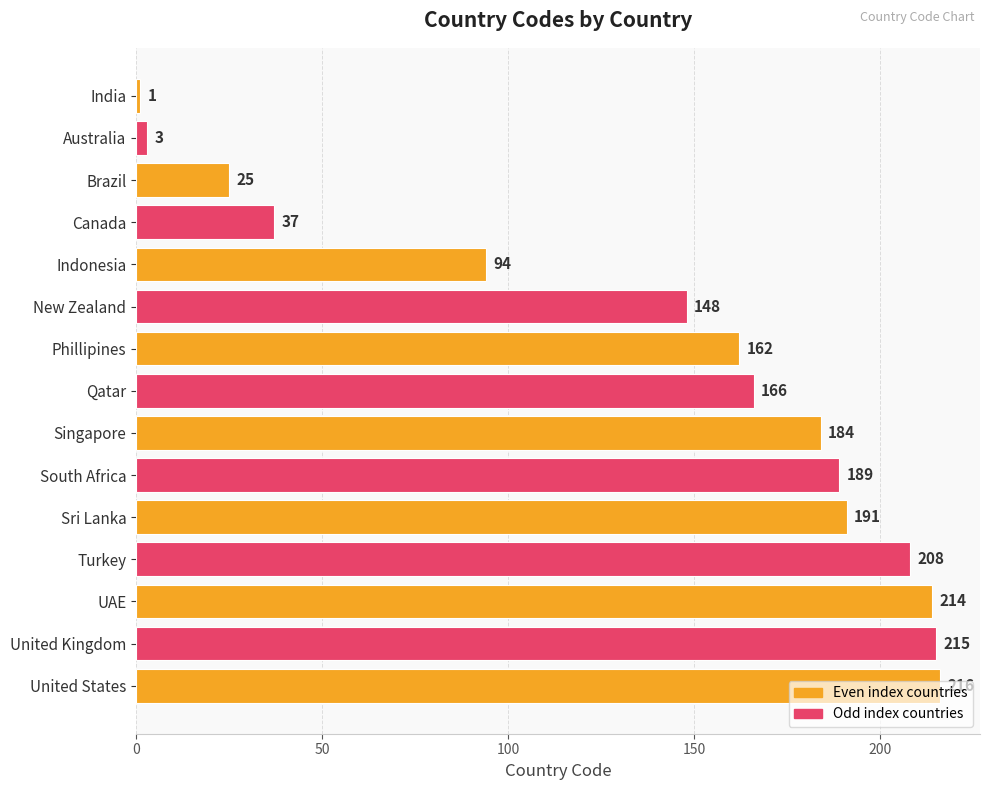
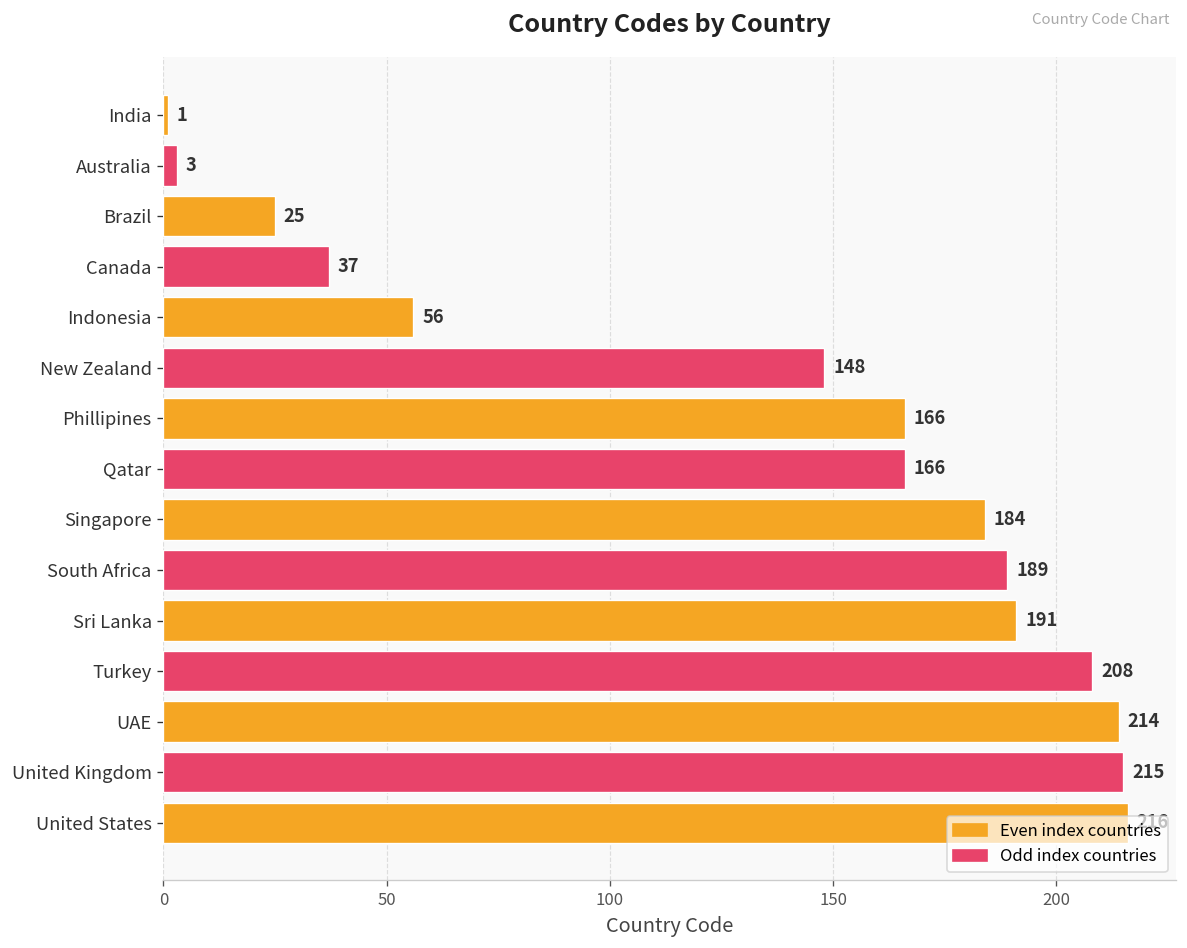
  {
    "India": 1,
    "Australia": 3,
    "Brazil": 25,
    "Canada": 37,
-   "Indonesia": 94,
+   "Indonesia": 56,
    "New Zealand": 148,
-   "Phillipines": 162,
+   "Phillipines": 166,
    "Qatar": 166,
    "Singapore": 184,
    "South Africa": 189,
    "Sri Lanka": 191,
    "Turkey": 208,
    "UAE": 214,
    "United Kingdom": 215
  }
